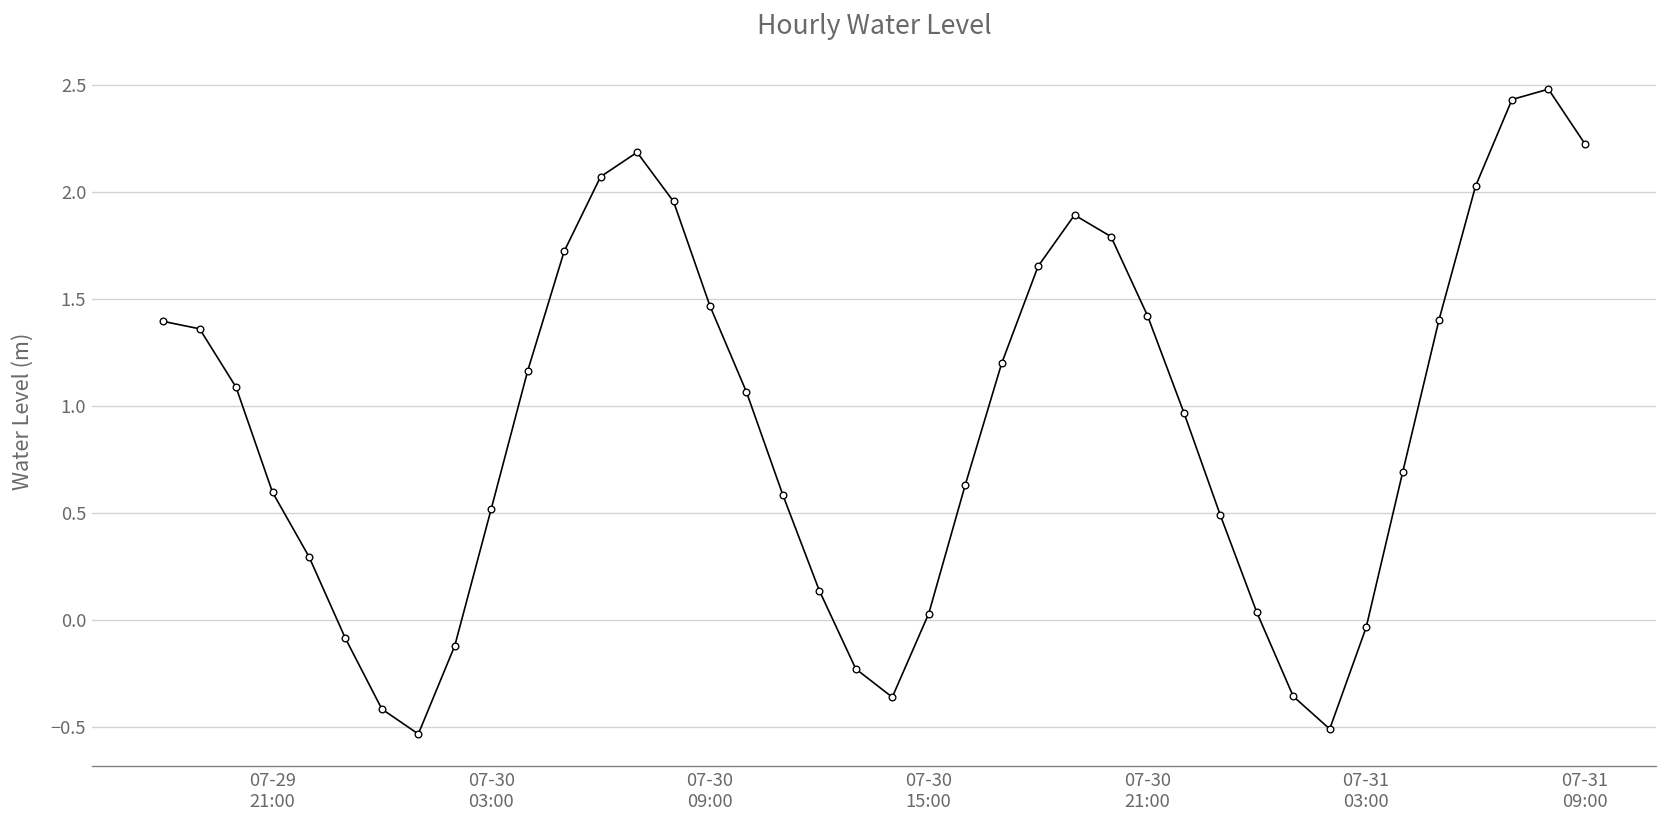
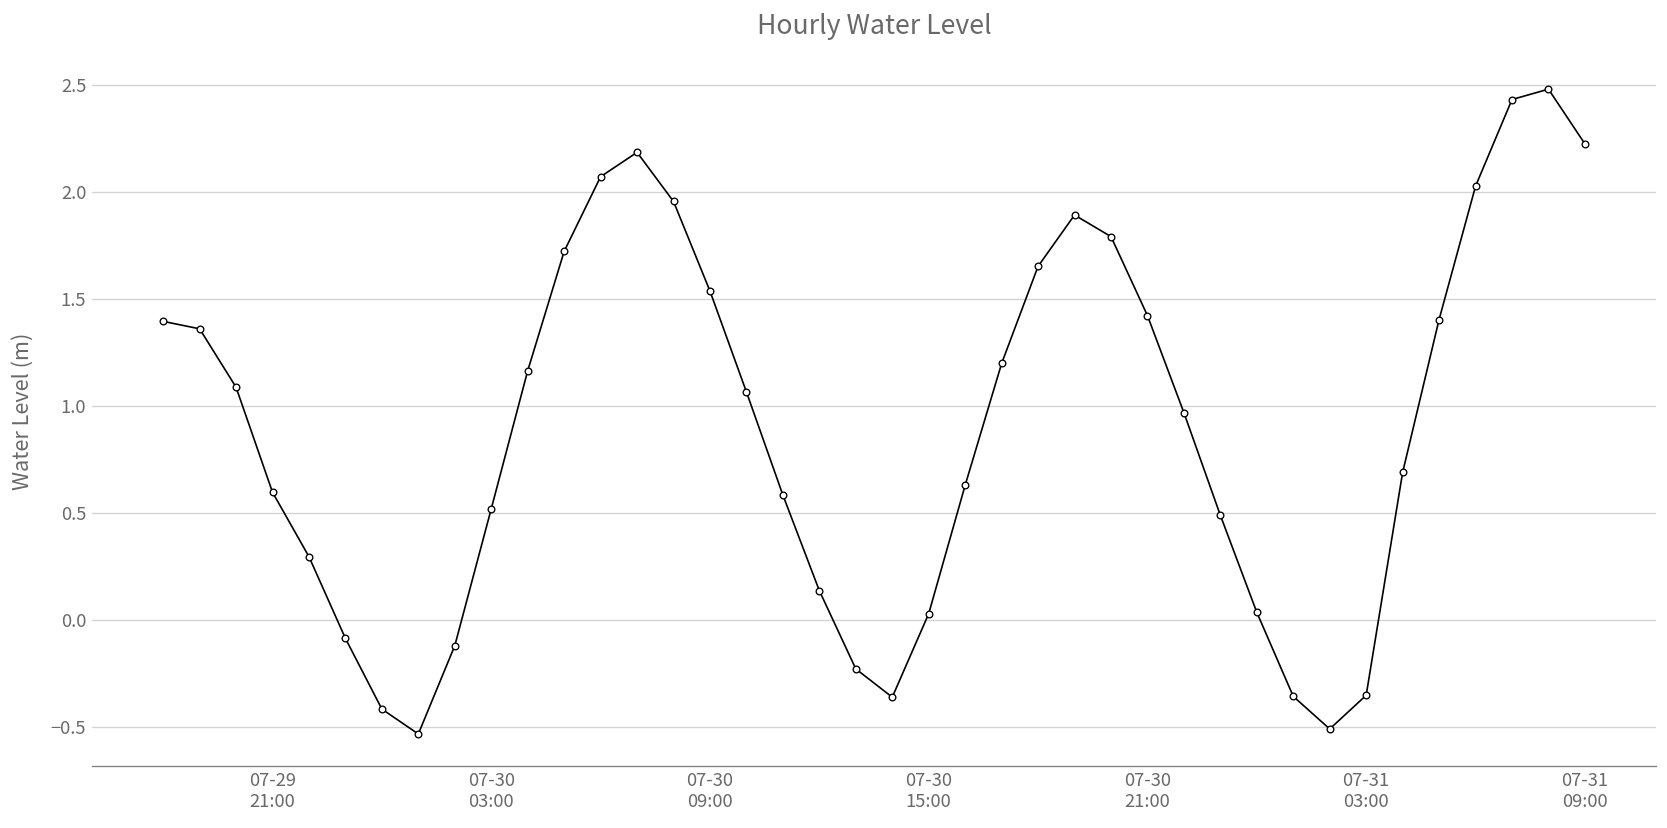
  {
    "07-29 21:00": 0.60,
    "07-30 03:00": 0.52,
-   "07-30 09:00": 1.47,
+   "07-30 09:00": 1.54,
    "07-30 15:00": 0.03,
    "07-30 21:00": 1.42,
-   "07-31 03:00": -0.03,
+   "07-31 03:00": -0.35,
    "07-31 09:00": 2.23
  }
